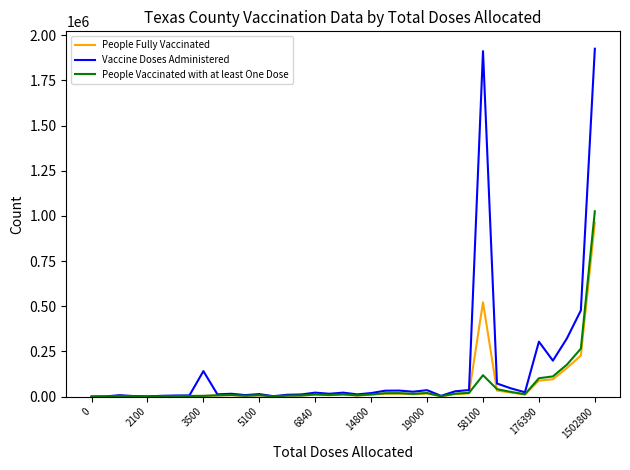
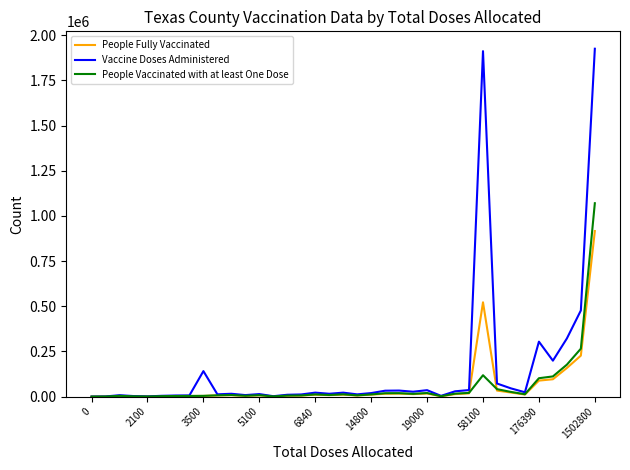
  {
    "People Fully Vaccinated": {
      "58100": 520000,
-     "1502800": 960000
+     "1502800": 920000
    },
    "Vaccine Doses Administered": {
      "3500": 140000,
      "19000": 40000,
      "58100": 1910000,
      "176390": 300000,
      "1502800": 1920000
    },
    "People Vaccinated with at least One Dose": {
      "58100": 120000,
-     "1502800": 1030000
+     "1502800": 1070000
    }
  }
